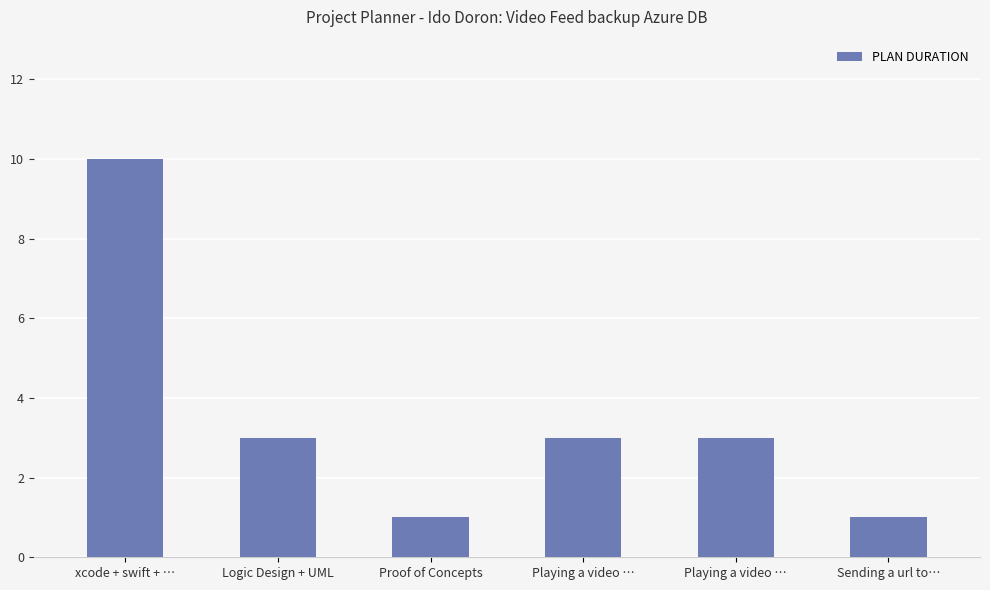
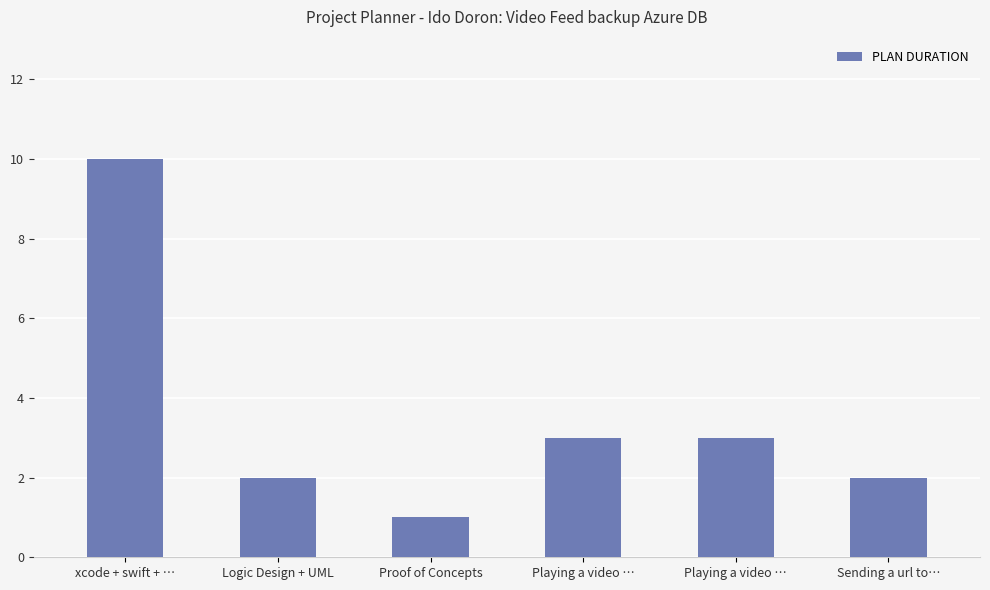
  {
    "xcode + swift + …": 10,
-   "Logic Design + UML": 3,
+   "Logic Design + UML": 2,
    "Proof of Concepts": 1,
-   "Sending a url to…": 1
+   "Sending a url to…": 2
  }
